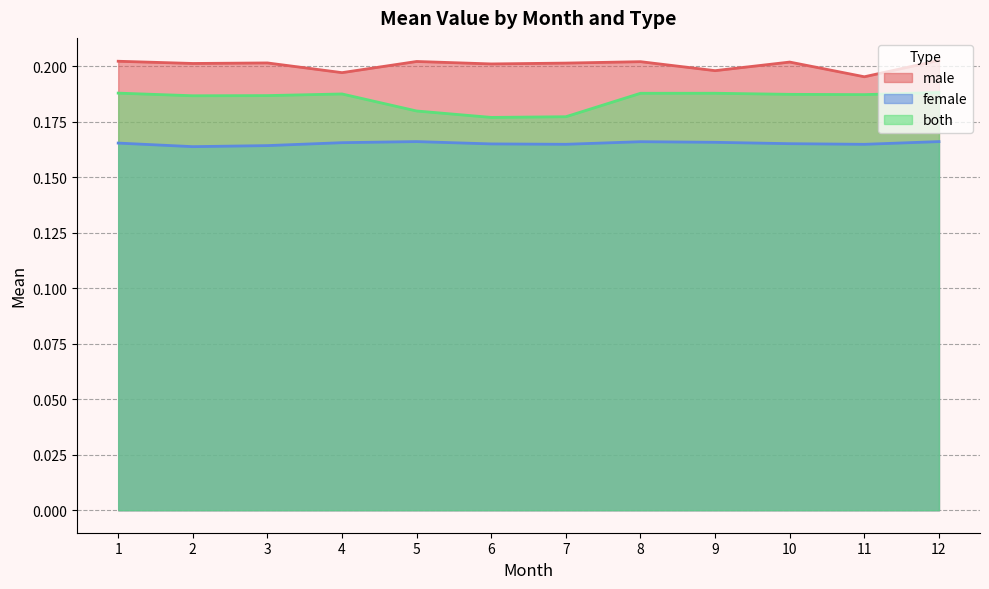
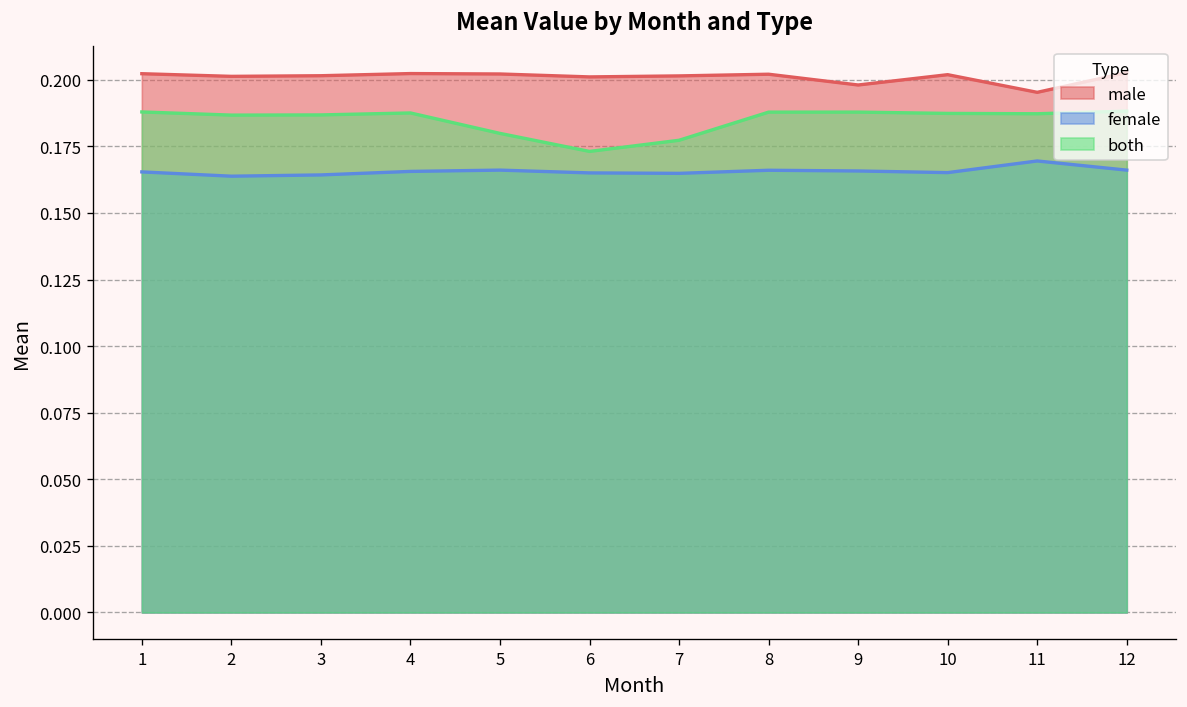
  {
    "male": {
      "1": 0.202,
      "2": 0.201,
      "3": 0.202,
-     "4": 0.197,
+     "4": 0.202,
      "5": 0.202,
      "6": 0.201,
      "7": 0.201,
      "8": 0.202,
      "9": 0.198,
      "10": 0.202,
      "11": 0.195
    },
    "female": {
      "1": 0.165,
      "2": 0.164,
      "3": 0.164,
      "4": 0.166,
      "5": 0.166,
      "6": 0.165,
      "7": 0.165,
      "8": 0.166,
      "9": 0.166,
      "10": 0.165,
-     "11": 0.165,
+     "11": 0.170,
      "12": 0.166
    },
    "both": {
      "1": 0.188,
      "2": 0.187,
      "3": 0.187,
      "4": 0.188,
      "5": 0.180,
-     "6": 0.177,
+     "6": 0.173,
      "7": 0.177,
      "8": 0.188,
      "9": 0.188,
      "10": 0.187,
      "11": 0.187
    }
  }
